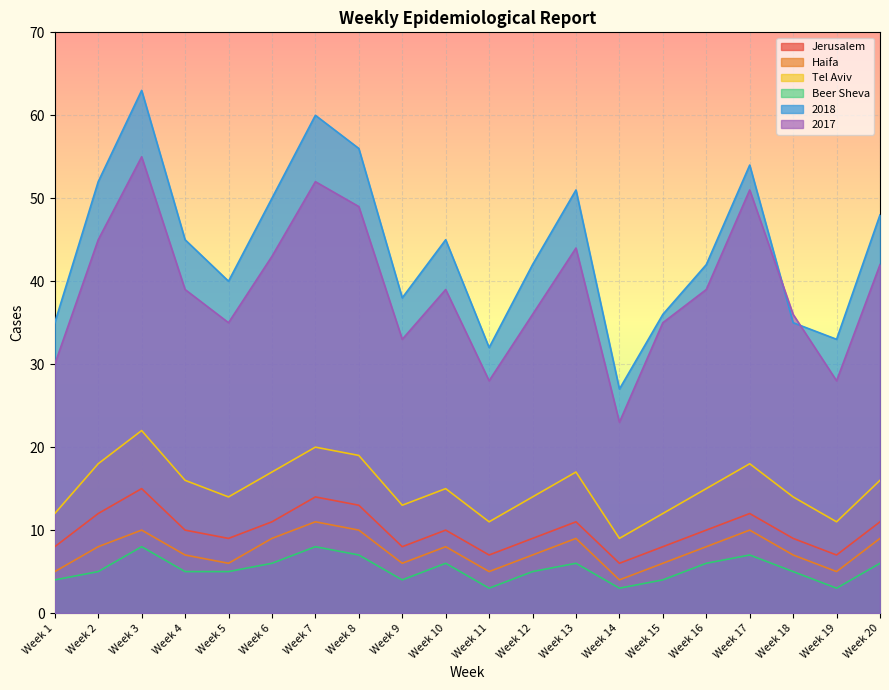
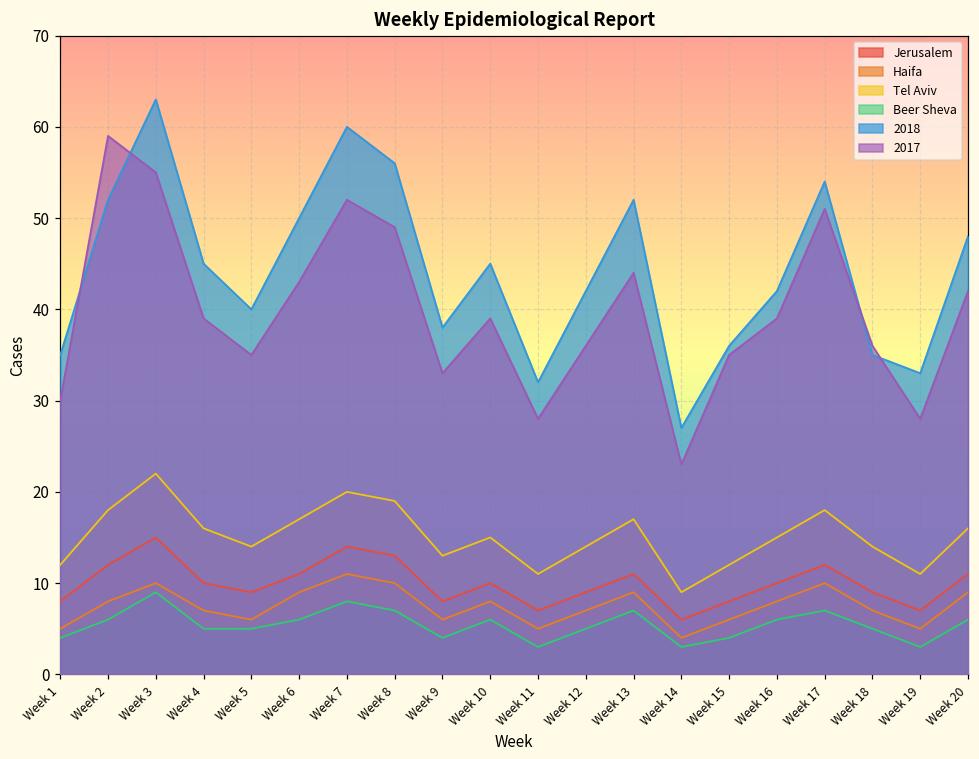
  {
    "Tel Aviv": {
      "Week 1": 12,
      "Week 2": 18,
      "Week 3": 22,
      "Week 4": 16,
      "Week 5": 14,
      "Week 6": 17,
      "Week 7": 20,
      "Week 8": 19,
      "Week 9": 13,
      "Week 10": 15,
      "Week 11": 11,
      "Week 12": 14,
      "Week 13": 17,
      "Week 14": 9,
      "Week 15": 12,
      "Week 16": 15,
      "Week 17": 18,
      "Week 18": 14,
      "Week 19": 11,
      "Week 20": 16
    },
    "Beer Sheva": {
      "Week 1": 4,
-     "Week 2": 5,
-     "Week 3": 8,
+     "Week 2": 6,
+     "Week 3": 9,
      "Week 4": 5,
      "Week 5": 5,
      "Week 6": 6,
      "Week 7": 8,
      "Week 8": 7,
      "Week 9": 4,
      "Week 10": 6,
      "Week 11": 3,
      "Week 12": 5,
-     "Week 13": 6,
+     "Week 13": 7,
      "Week 14": 3,
      "Week 15": 4,
      "Week 16": 6,
      "Week 17": 7,
      "Week 18": 5,
      "Week 19": 3,
      "Week 20": 6
    },
    "2018": {
      "Week 1": 35,
      "Week 2": 52,
      "Week 3": 63,
      "Week 4": 45,
      "Week 5": 40,
      "Week 6": 50,
      "Week 7": 60,
      "Week 8": 56,
      "Week 9": 38,
      "Week 10": 45,
      "Week 11": 32,
      "Week 12": 42,
-     "Week 13": 51,
+     "Week 13": 52,
      "Week 14": 27,
      "Week 15": 36,
      "Week 16": 42,
      "Week 17": 54,
      "Week 18": 35,
      "Week 19": 33,
      "Week 20": 48
    },
    "2017": {
      "Week 1": 30,
-     "Week 2": 45,
+     "Week 2": 59,
      "Week 3": 55,
      "Week 4": 39,
      "Week 5": 35,
      "Week 6": 43,
      "Week 7": 52,
      "Week 8": 49,
      "Week 9": 33,
      "Week 10": 39,
      "Week 11": 28,
      "Week 12": 36,
      "Week 13": 44,
      "Week 14": 23,
      "Week 15": 35,
      "Week 16": 39,
      "Week 17": 51,
      "Week 18": 36,
      "Week 19": 28,
      "Week 20": 42
    }
  }
